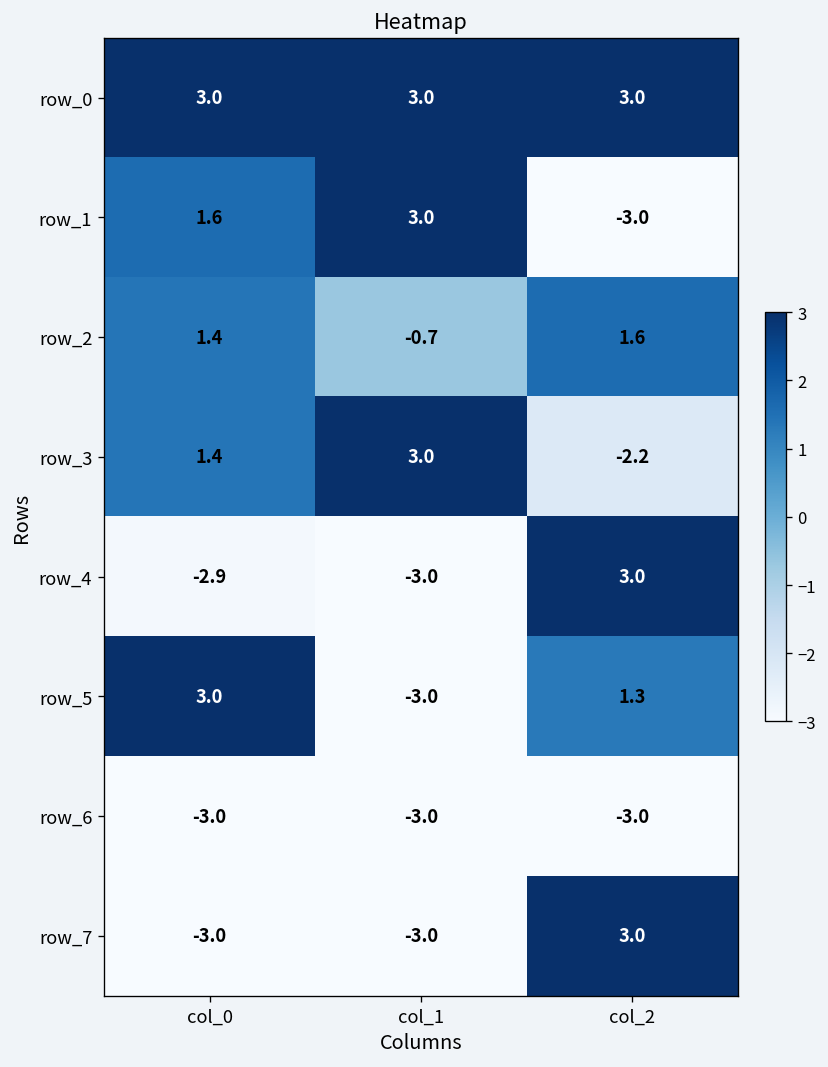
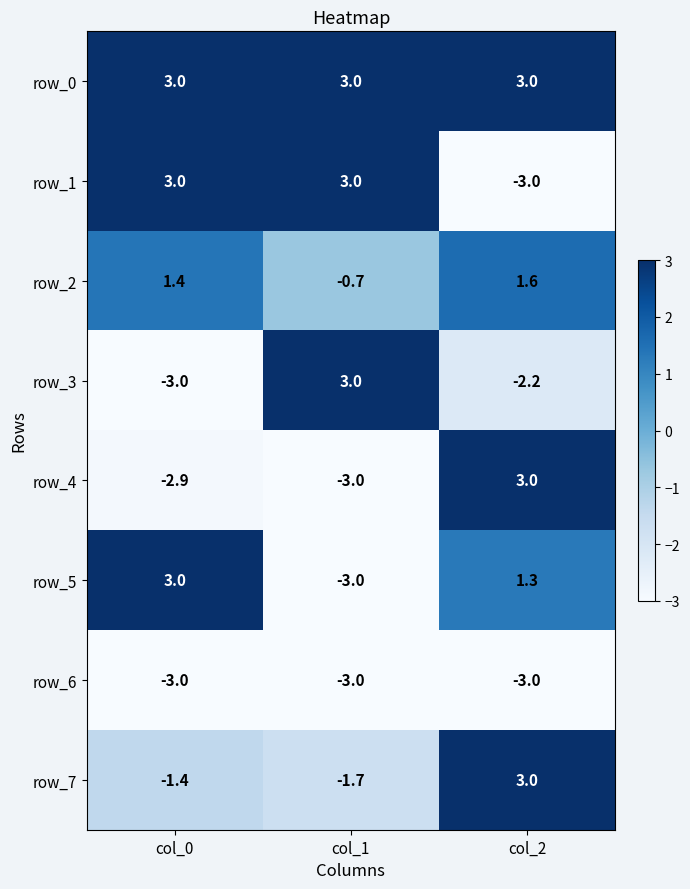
  {
    "row_0": {
      "col_0": 3.0,
      "col_1": 3.0,
      "col_2": 3.0
    },
    "row_1": {
-     "col_0": 1.6,
+     "col_0": 3.0,
      "col_1": 3.0,
      "col_2": -3.0
    },
    "row_2": {
      "col_0": 1.4,
      "col_1": -0.7,
      "col_2": 1.6
    },
    "row_3": {
-     "col_0": 1.4,
+     "col_0": -3.0,
      "col_1": 3.0,
      "col_2": -2.2
    },
    "row_4": {
      "col_0": -2.9,
      "col_1": -3.0,
      "col_2": 3.0
    },
    "row_5": {
      "col_0": 3.0,
      "col_1": -3.0,
      "col_2": 1.3
    },
    "row_6": {
      "col_0": -3.0,
      "col_1": -3.0,
      "col_2": -3.0
    },
    "row_7": {
-     "col_0": -3.0,
-     "col_1": -3.0,
+     "col_0": -1.4,
+     "col_1": -1.7,
      "col_2": 3.0
    }
  }
